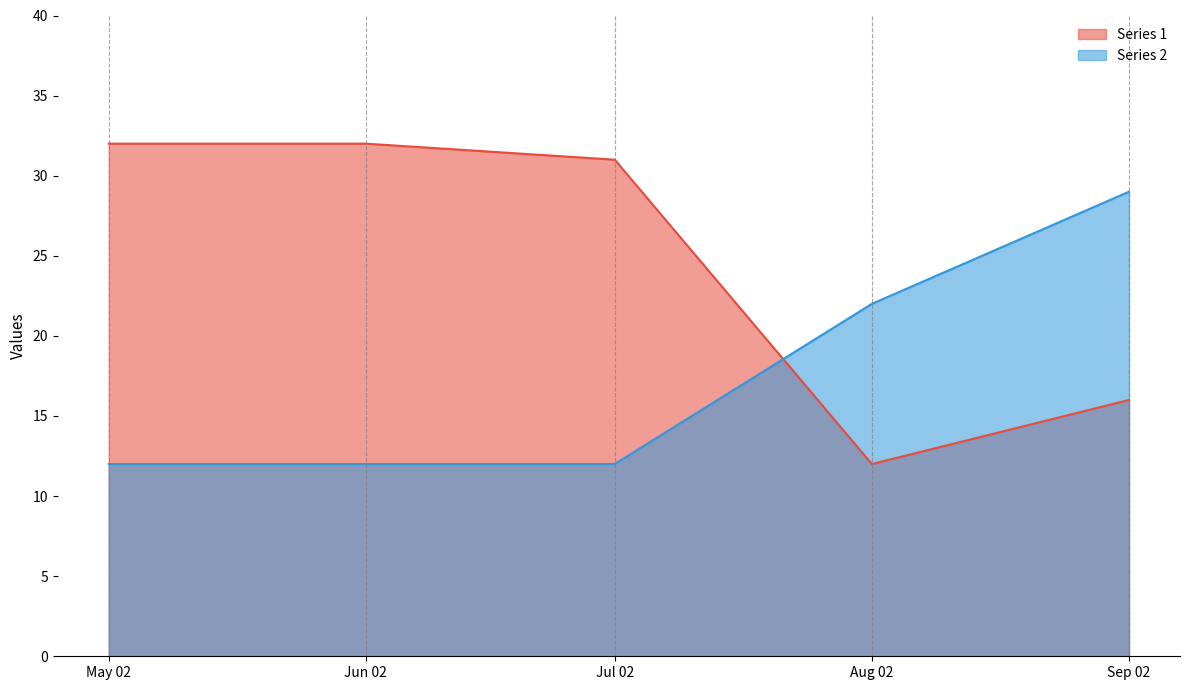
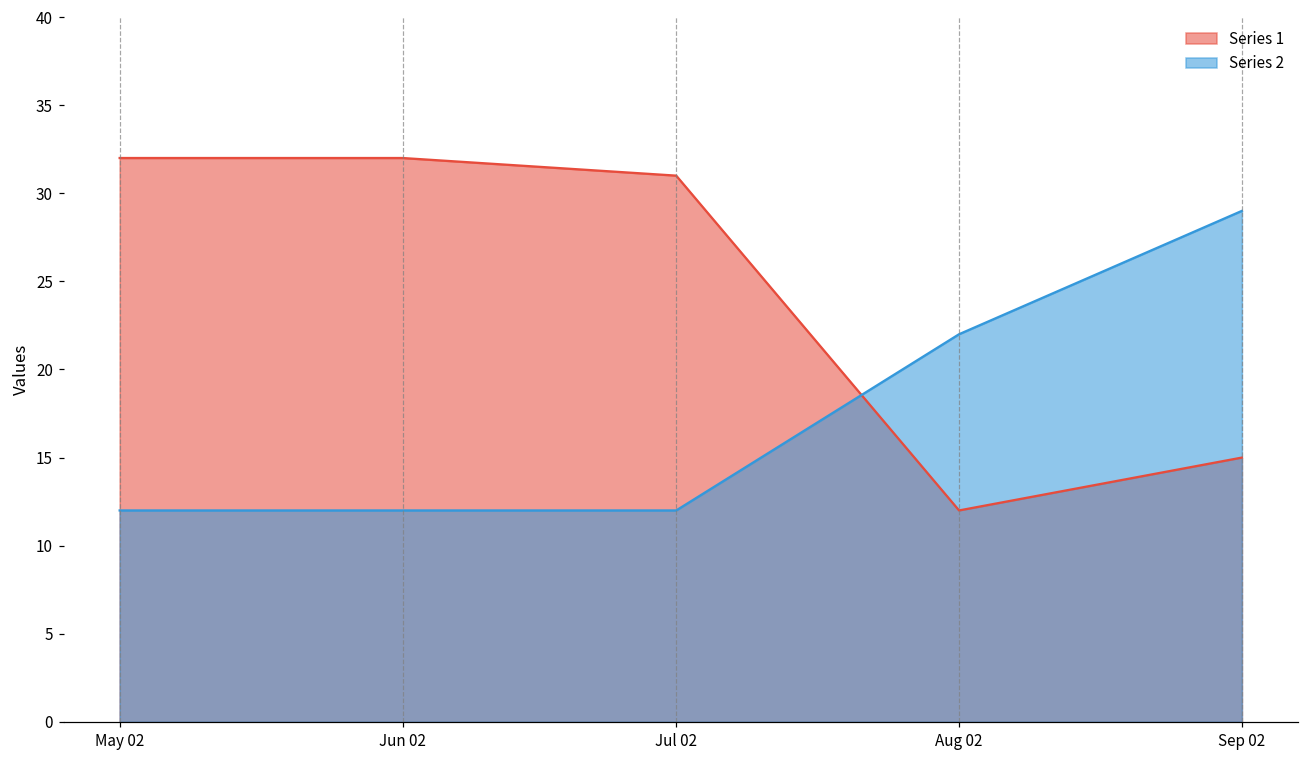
  {
    "Series 1": {
      "May 02": 32,
      "Jun 02": 32,
      "Jul 02": 31,
      "Aug 02": 12,
-     "Sep 02": 16
+     "Sep 02": 15
    },
    "Series 2": {
      "May 02": 12,
      "Jun 02": 12,
      "Jul 02": 12,
      "Aug 02": 22,
      "Sep 02": 29
    }
  }
